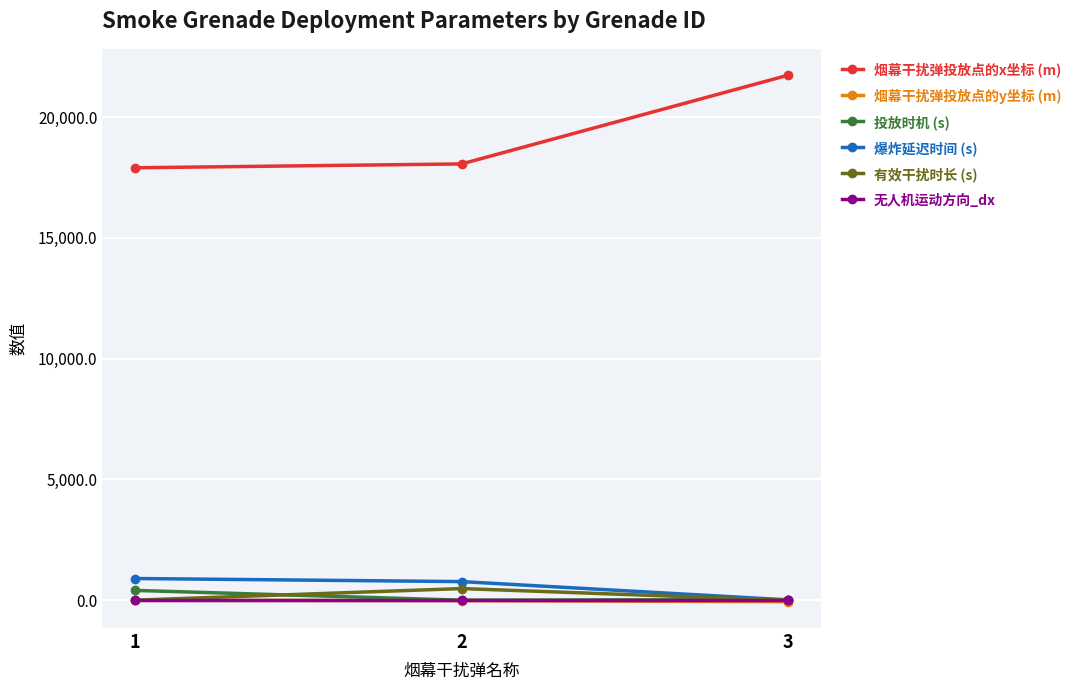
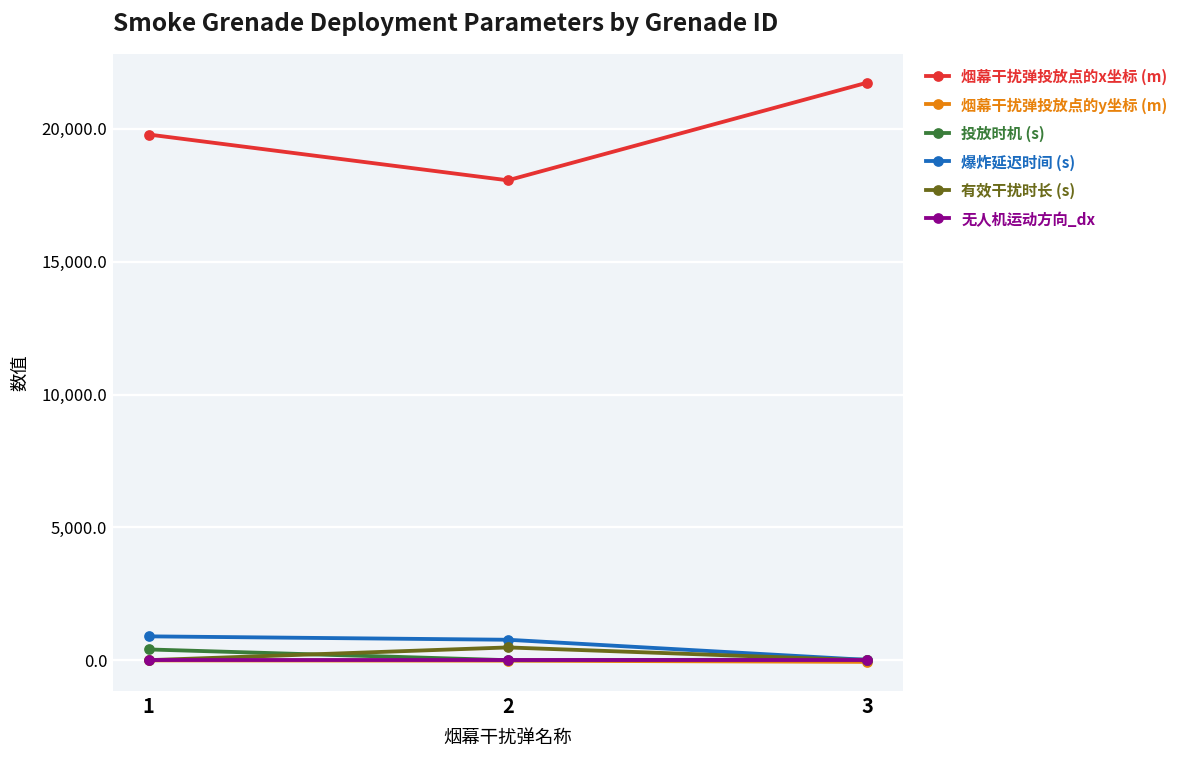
  {
    "烟幕干扰弹投放点的x坐标 (m)": {
-     "1": "17,900",
+     "1": "19,800",
      "2": "18,100",
      "3": "21,700"
    },
    "投放时机 (s)": {
      "1": "400"
    },
    "爆炸延迟时间 (s)": {
      "1": "900",
      "2": "800"
    },
    "有效干扰时长 (s)": {
      "2": "500"
    }
  }
